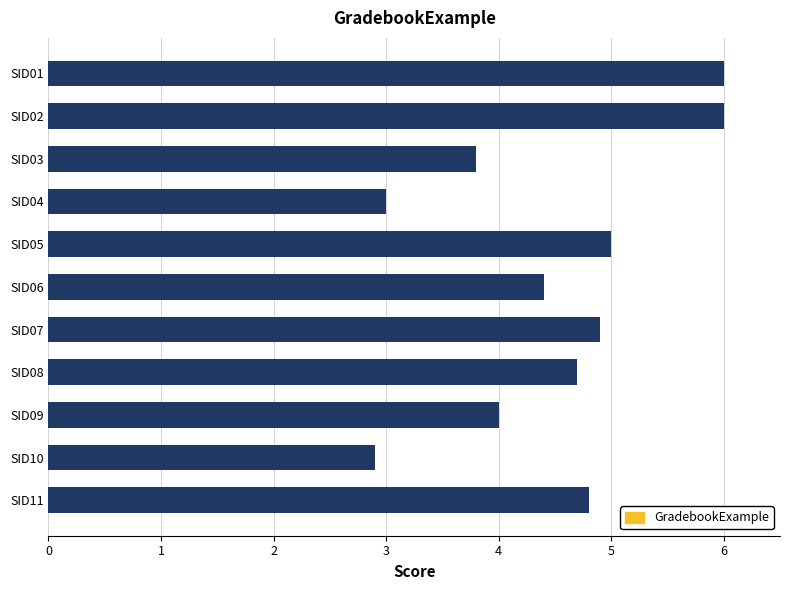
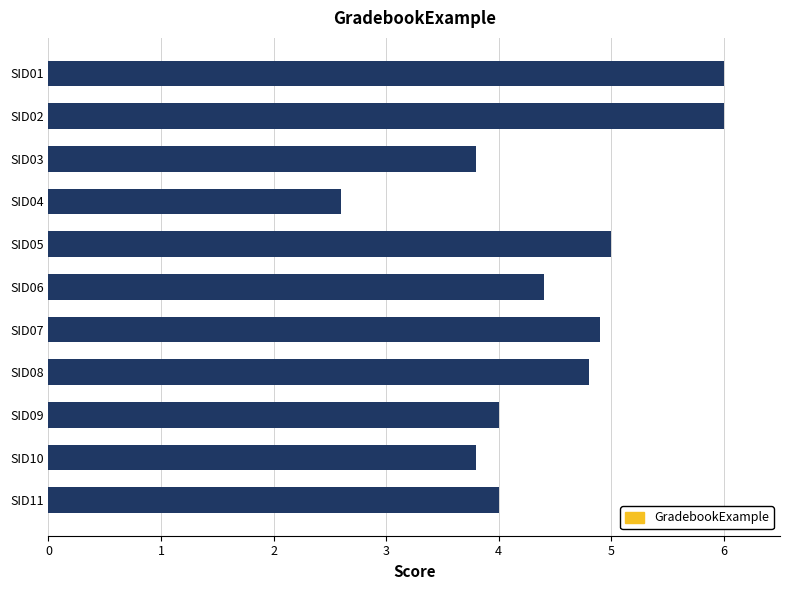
  {
    "SID01": 6.0,
    "SID02": 6.0,
    "SID03": 3.8,
-   "SID04": 3.0,
+   "SID04": 2.6,
    "SID05": 5.0,
    "SID06": 4.4,
    "SID07": 4.9,
-   "SID08": 4.7,
+   "SID08": 4.8,
    "SID09": 4.0,
-   "SID10": 2.9,
-   "SID11": 4.8
+   "SID10": 3.8,
+   "SID11": 4.0
  }
